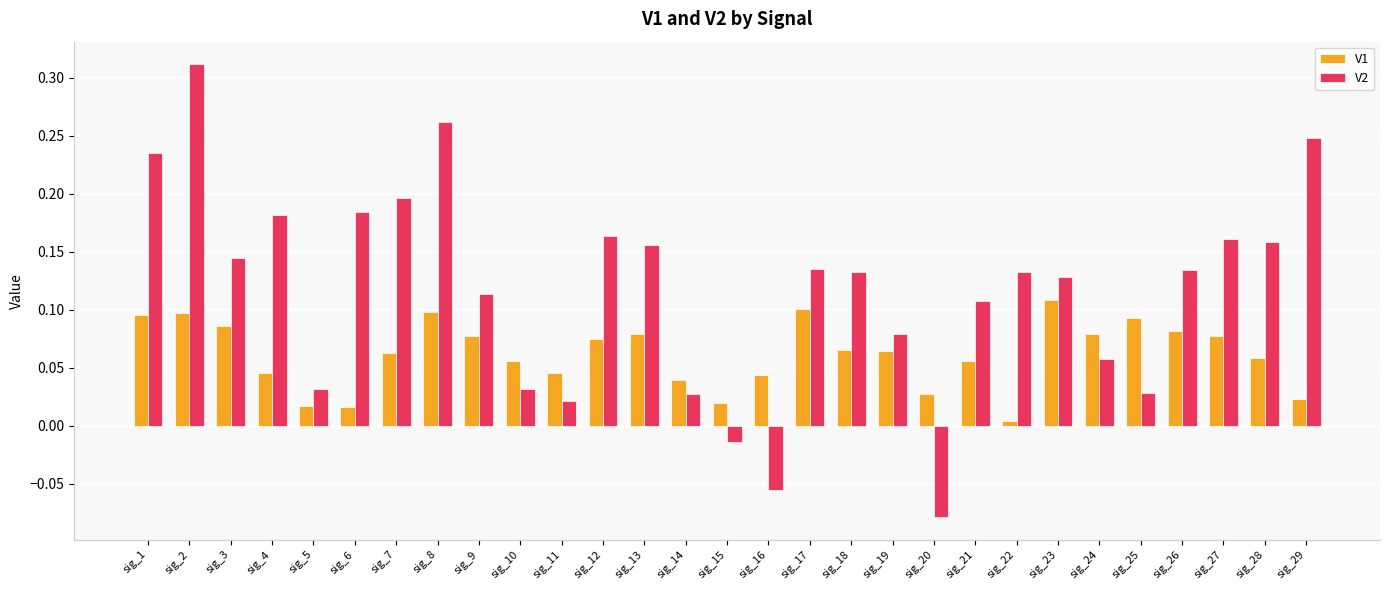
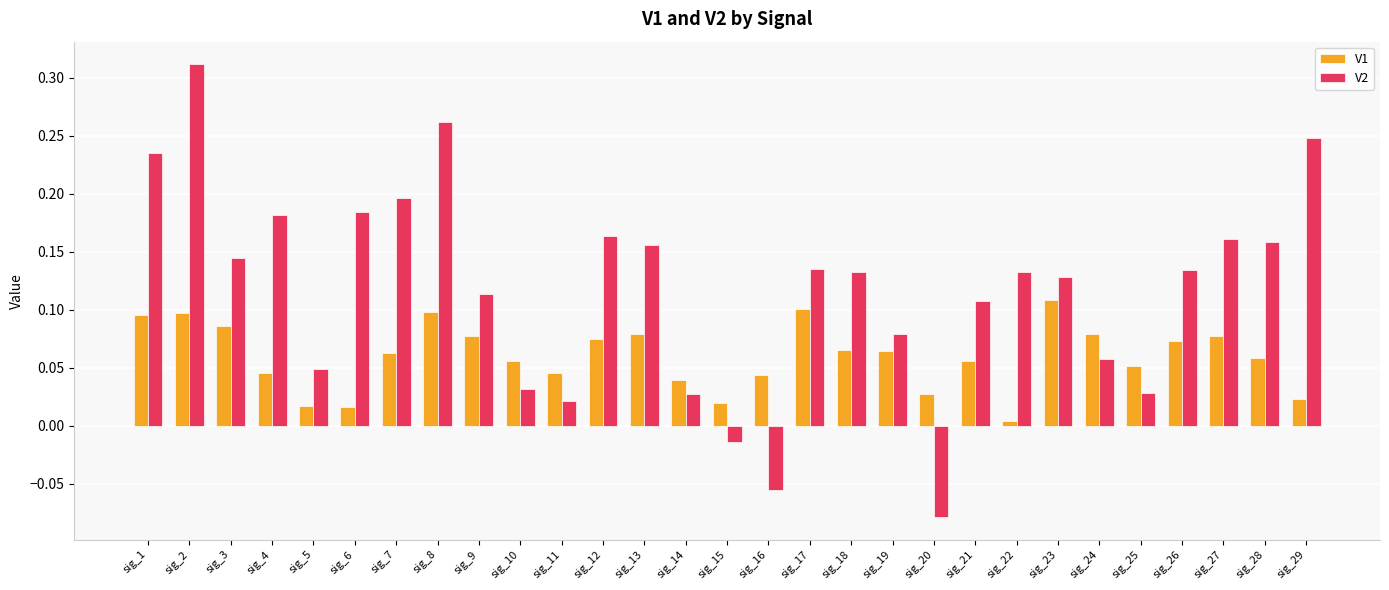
  {
    "V1": {
      "sig_1": 0.096,
      "sig_2": 0.097,
      "sig_3": 0.086,
      "sig_4": 0.046,
      "sig_5": 0.017,
      "sig_6": 0.016,
      "sig_7": 0.063,
      "sig_8": 0.098,
      "sig_9": 0.077,
      "sig_10": 0.056,
      "sig_11": 0.046,
      "sig_12": 0.075,
      "sig_13": 0.079,
      "sig_14": 0.039,
      "sig_15": 0.020,
      "sig_16": 0.043,
      "sig_17": 0.100,
      "sig_18": 0.066,
      "sig_19": 0.065,
      "sig_20": 0.027,
      "sig_21": 0.056,
      "sig_22": 0.004,
      "sig_23": 0.109,
      "sig_24": 0.079,
-     "sig_25": 0.093,
-     "sig_26": 0.082,
+     "sig_25": 0.052,
+     "sig_26": 0.073,
      "sig_27": 0.077,
      "sig_28": 0.058,
      "sig_29": 0.023
    },
    "V2": {
      "sig_1": 0.235,
      "sig_2": 0.312,
      "sig_3": 0.144,
      "sig_4": 0.182,
-     "sig_5": 0.032,
+     "sig_5": 0.048,
      "sig_6": 0.184,
      "sig_7": 0.196,
      "sig_8": 0.262,
      "sig_9": 0.113,
      "sig_10": 0.032,
      "sig_11": 0.021,
      "sig_12": 0.164,
      "sig_13": 0.156,
      "sig_14": 0.027,
      "sig_15": -0.014,
      "sig_16": -0.056,
      "sig_17": 0.135,
      "sig_18": 0.133,
      "sig_19": 0.079,
      "sig_20": -0.079,
      "sig_21": 0.107,
      "sig_22": 0.133,
      "sig_23": 0.129,
      "sig_24": 0.057,
      "sig_25": 0.028,
      "sig_26": 0.134,
      "sig_27": 0.161,
      "sig_28": 0.158,
      "sig_29": 0.248
    }
  }
